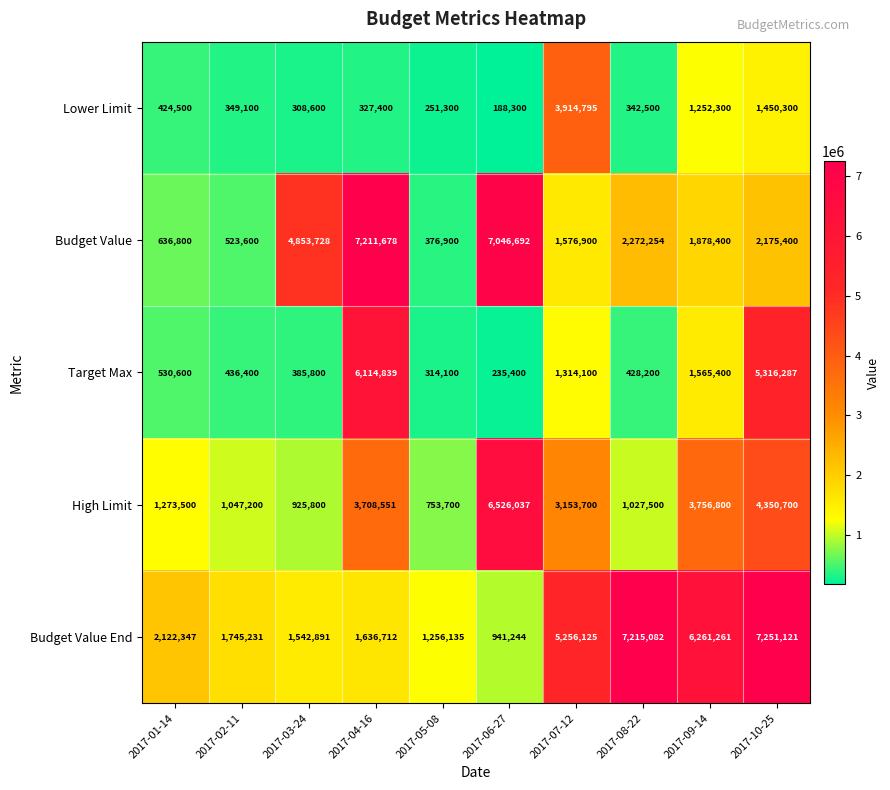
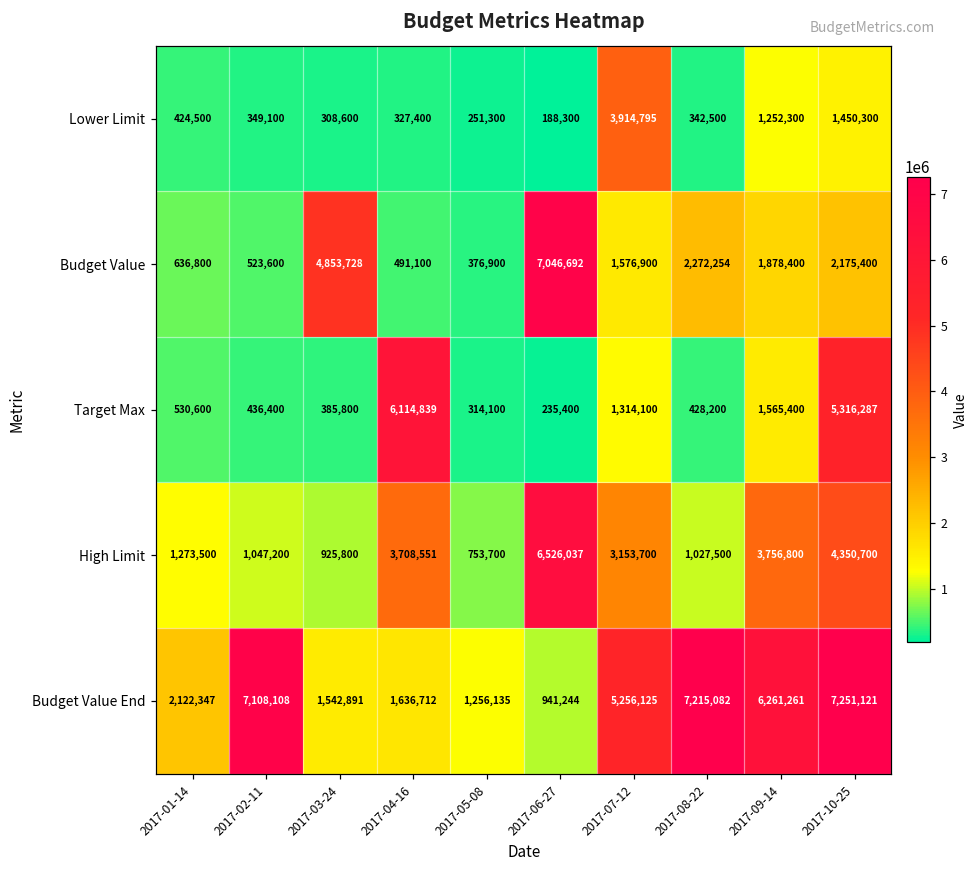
  {
    "Lower Limit": {
      "2017-01-14": "424,500",
      "2017-02-11": "349,100",
      "2017-03-24": "308,600",
      "2017-04-16": "327,400",
      "2017-05-08": "251,300",
      "2017-06-27": "188,300",
      "2017-07-12": "3,914,795",
      "2017-08-22": "342,500",
      "2017-09-14": "1,252,300",
      "2017-10-25": "1,450,300"
    },
    "Budget Value": {
      "2017-01-14": "636,800",
      "2017-02-11": "523,600",
      "2017-03-24": "4,853,728",
-     "2017-04-16": "7,211,678",
+     "2017-04-16": "491,100",
      "2017-05-08": "376,900",
      "2017-06-27": "7,046,692",
      "2017-07-12": "1,576,900",
      "2017-08-22": "2,272,254",
      "2017-09-14": "1,878,400",
      "2017-10-25": "2,175,400"
    },
    "Target Max": {
      "2017-01-14": "530,600",
      "2017-02-11": "436,400",
      "2017-03-24": "385,800",
      "2017-04-16": "6,114,839",
      "2017-05-08": "314,100",
      "2017-06-27": "235,400",
      "2017-07-12": "1,314,100",
      "2017-08-22": "428,200",
      "2017-09-14": "1,565,400",
      "2017-10-25": "5,316,287"
    },
    "High Limit": {
      "2017-01-14": "1,273,500",
      "2017-02-11": "1,047,200",
      "2017-03-24": "925,800",
      "2017-04-16": "3,708,551",
      "2017-05-08": "753,700",
      "2017-06-27": "6,526,037",
      "2017-07-12": "3,153,700",
      "2017-08-22": "1,027,500",
      "2017-09-14": "3,756,800",
      "2017-10-25": "4,350,700"
    },
    "Budget Value End": {
      "2017-01-14": "2,122,347",
-     "2017-02-11": "1,745,231",
+     "2017-02-11": "7,108,108",
      "2017-03-24": "1,542,891",
      "2017-04-16": "1,636,712",
      "2017-05-08": "1,256,135",
      "2017-06-27": "941,244",
      "2017-07-12": "5,256,125",
      "2017-08-22": "7,215,082",
      "2017-09-14": "6,261,261",
      "2017-10-25": "7,251,121"
    }
  }
